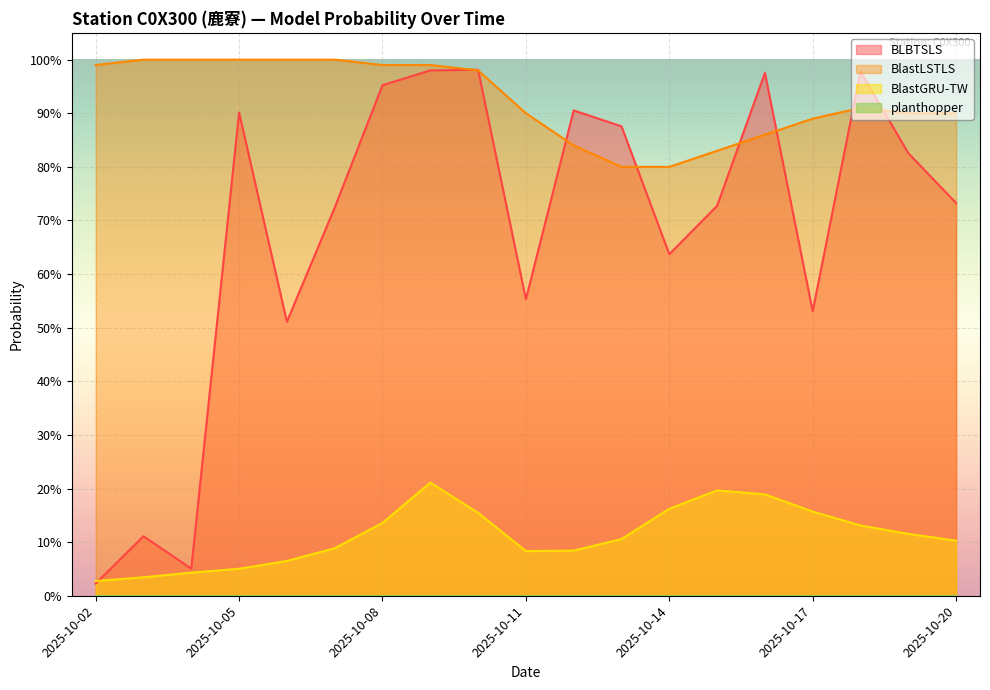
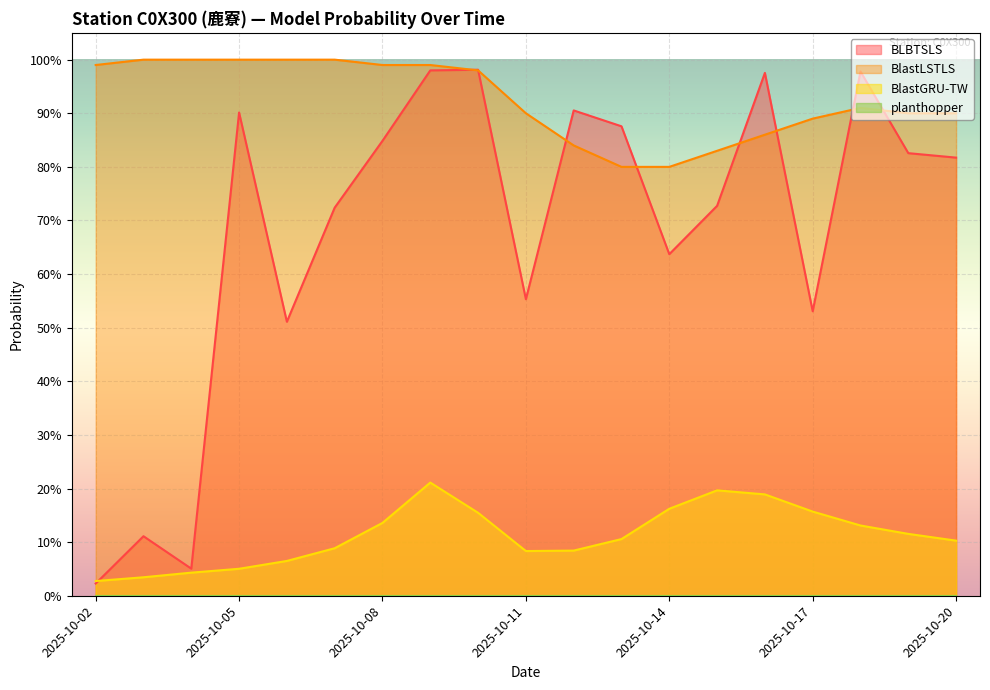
  {
    "BLBTSLS": {
      "2025-10-05": "90%",
-     "2025-10-08": "95%",
+     "2025-10-08": "85%",
      "2025-10-11": "55%",
      "2025-10-14": "64%",
      "2025-10-17": "53%",
-     "2025-10-20": "73%"
+     "2025-10-20": "82%"
    },
    "planthopper": {
      "2025-10-02": "0%",
      "2025-10-05": "0%",
      "2025-10-08": "0%",
      "2025-10-11": "0%",
      "2025-10-14": "0%",
      "2025-10-17": "0%",
      "2025-10-20": "0%"
    }
  }
